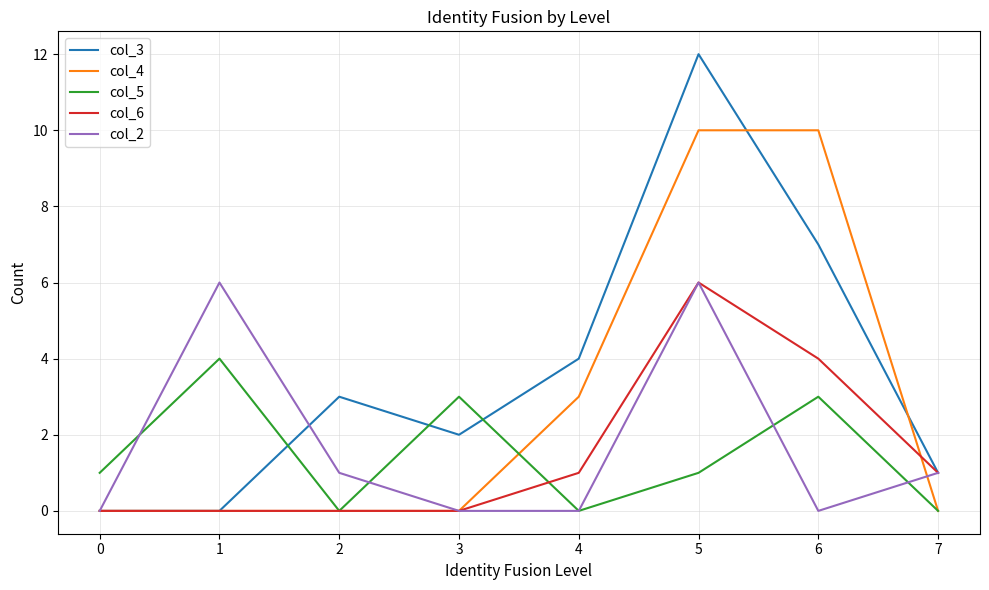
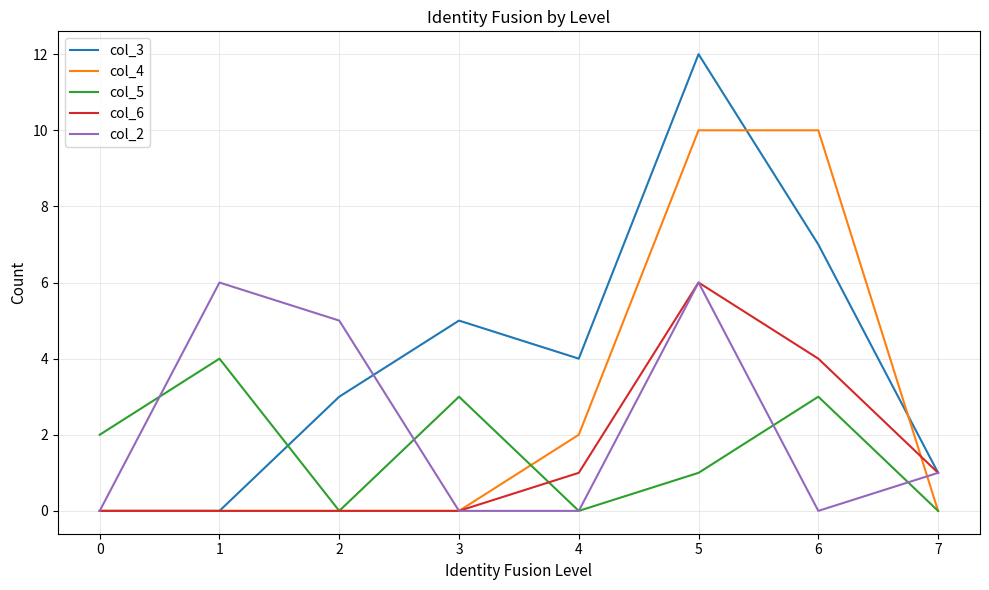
  {
    "col_3": {
      "2": 3,
-     "3": 2,
+     "3": 5,
      "4": 4,
      "5": 12,
      "6": 7
    },
    "col_4": {
-     "4": 3,
+     "4": 2,
      "5": 10,
      "6": 10
    },
    "col_5": {
-     "0": 1,
+     "0": 2,
      "1": 4,
      "3": 3,
      "5": 1,
      "6": 3
    },
    "col_6": {
      "4": 1,
      "6": 4
    },
    "col_2": {
      "1": 6,
-     "2": 1,
+     "2": 5,
      "6": 0
    }
  }
